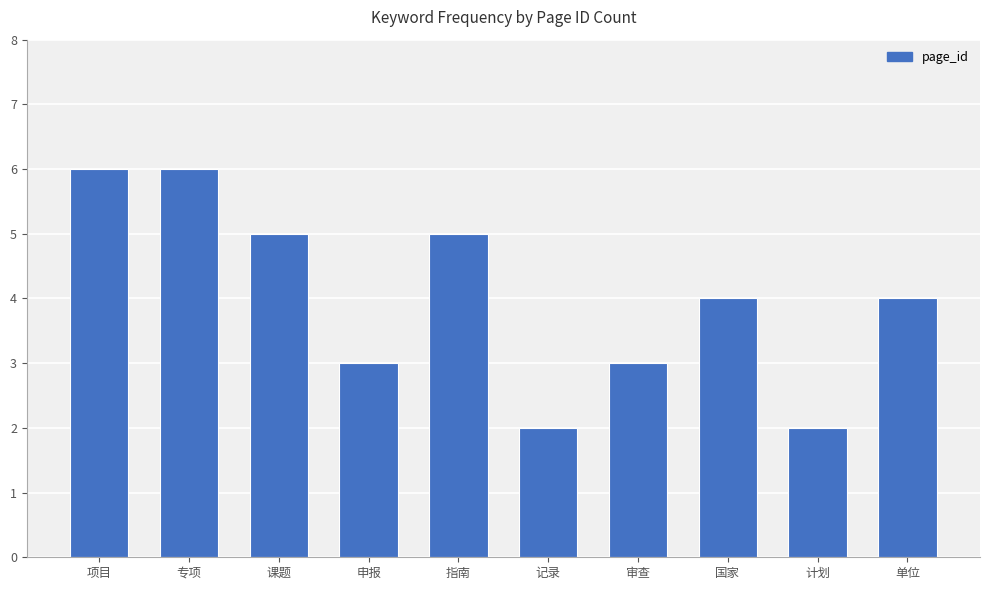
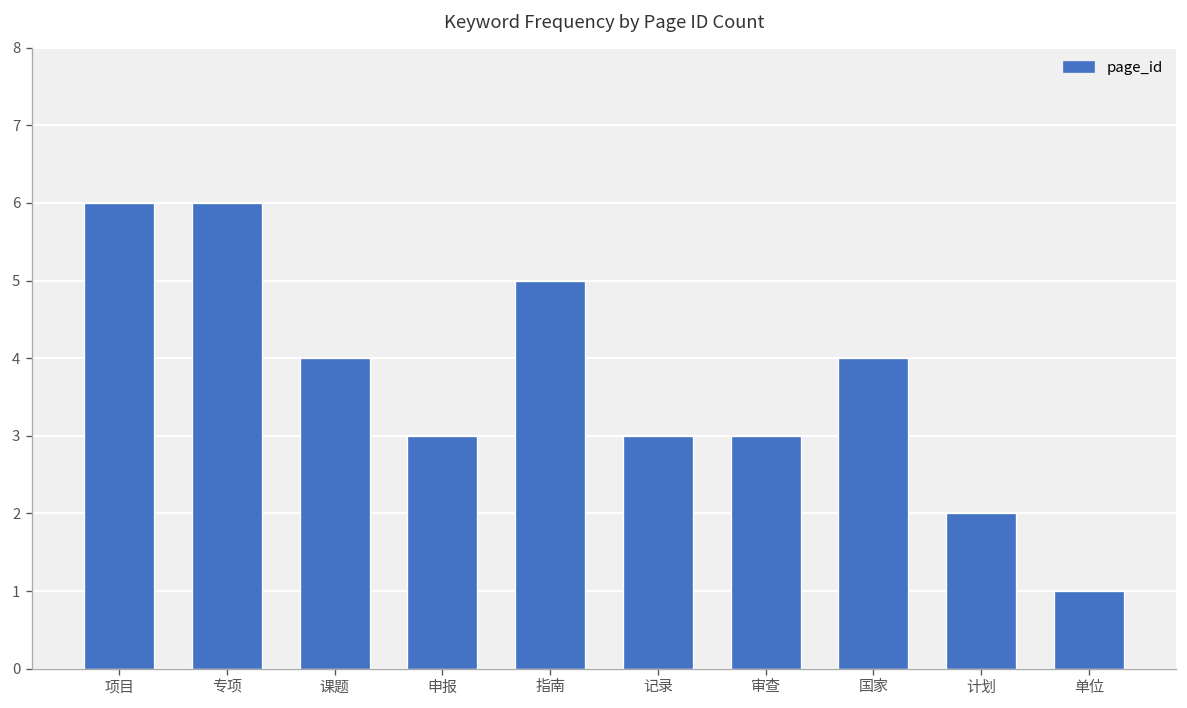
  {
    "项目": 6,
    "专项": 6,
-   "课题": 5,
+   "课题": 4,
    "申报": 3,
    "指南": 5,
-   "记录": 2,
+   "记录": 3,
    "审查": 3,
    "国家": 4,
    "计划": 2,
-   "单位": 4
+   "单位": 1
  }
